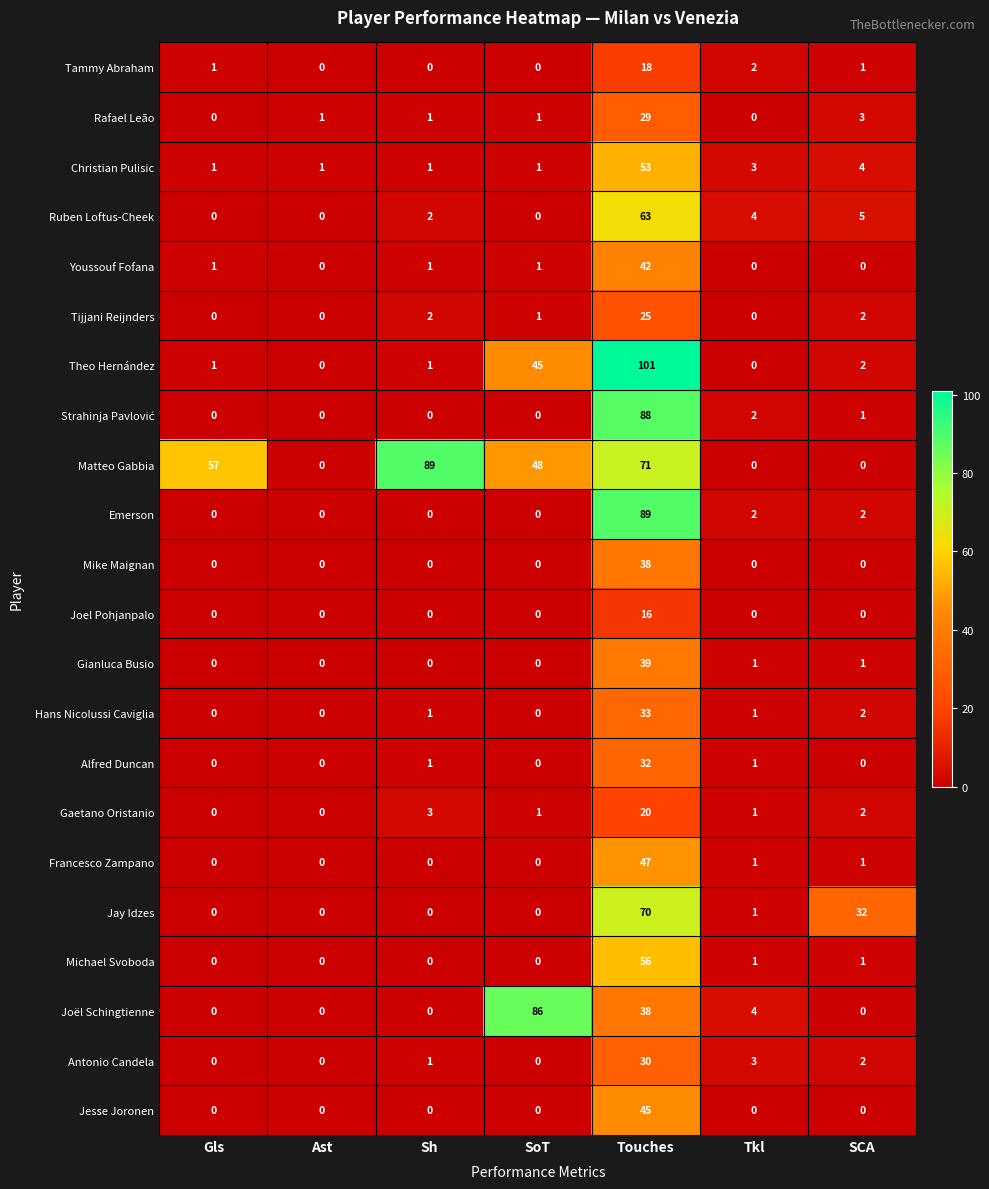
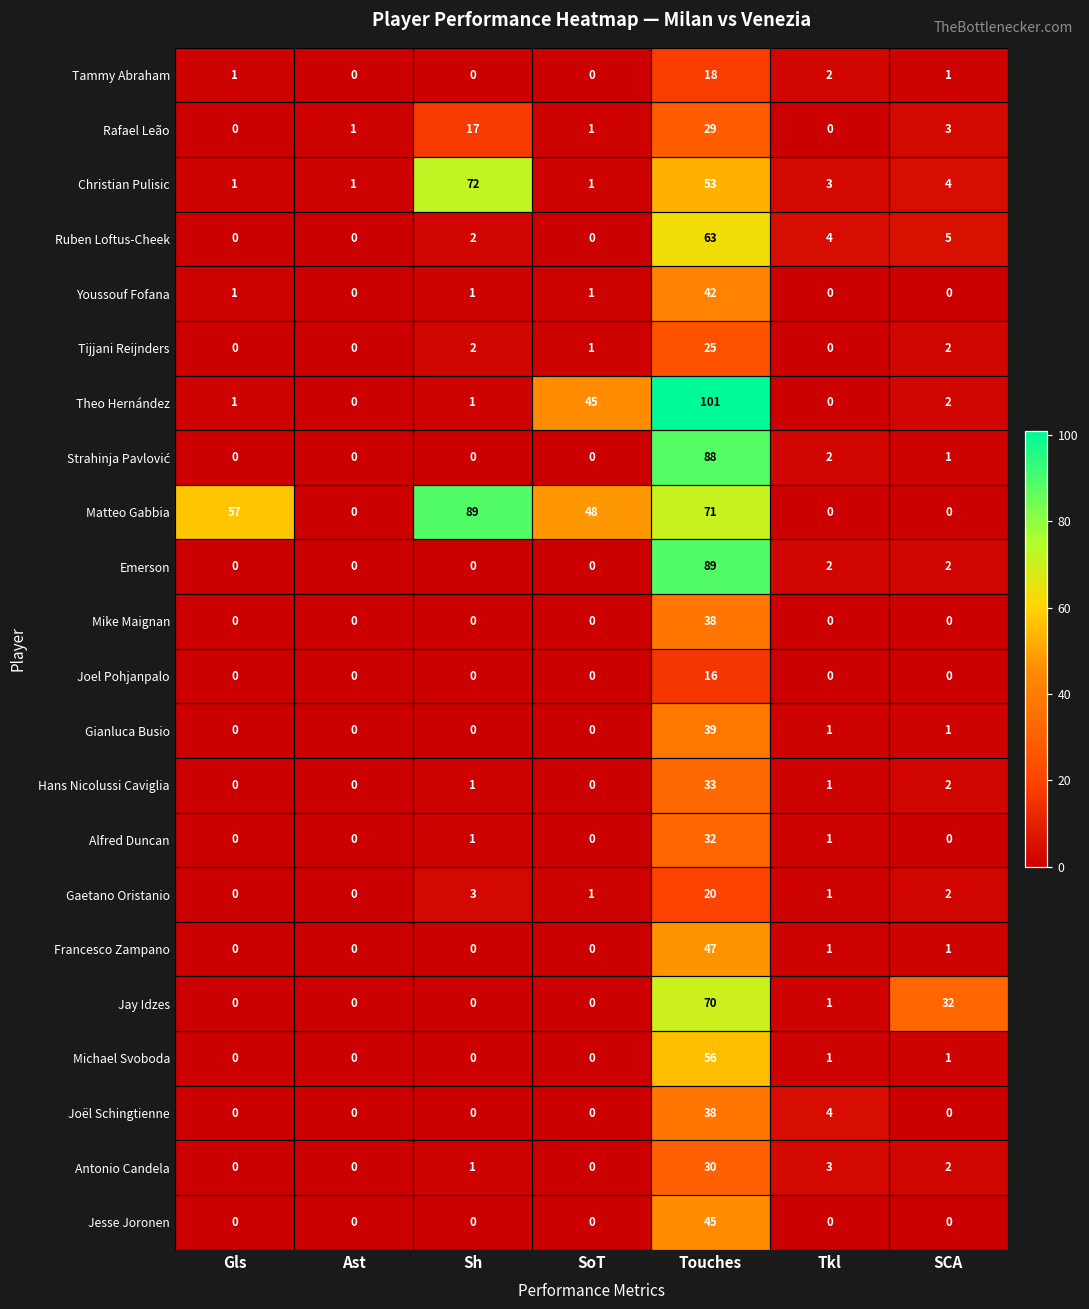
  {
    "Tammy Abraham": {
      "Gls": 1,
      "Ast": 0,
      "Sh": 0,
      "SoT": 0,
      "Touches": 18,
      "Tkl": 2,
      "SCA": 1
    },
    "Rafael Leão": {
      "Gls": 0,
      "Ast": 1,
-     "Sh": 1,
+     "Sh": 17,
      "SoT": 1,
      "Touches": 29,
      "Tkl": 0,
      "SCA": 3
    },
    "Christian Pulisic": {
      "Gls": 1,
      "Ast": 1,
-     "Sh": 1,
+     "Sh": 72,
      "SoT": 1,
      "Touches": 53,
      "Tkl": 3,
      "SCA": 4
    },
    "Ruben Loftus-Cheek": {
      "Gls": 0,
      "Ast": 0,
      "Sh": 2,
      "SoT": 0,
      "Touches": 63,
      "Tkl": 4,
      "SCA": 5
    },
    "Youssouf Fofana": {
      "Gls": 1,
      "Ast": 0,
      "Sh": 1,
      "SoT": 1,
      "Touches": 42,
      "Tkl": 0,
      "SCA": 0
    },
    "Tijjani Reijnders": {
      "Gls": 0,
      "Ast": 0,
      "Sh": 2,
      "SoT": 1,
      "Touches": 25,
      "Tkl": 0,
      "SCA": 2
    },
    "Theo Hernández": {
      "Gls": 1,
      "Ast": 0,
      "Sh": 1,
      "SoT": 45,
      "Touches": 101,
      "Tkl": 0,
      "SCA": 2
    },
    "Strahinja Pavlović": {
      "Gls": 0,
      "Ast": 0,
      "Sh": 0,
      "SoT": 0,
      "Touches": 88,
      "Tkl": 2,
      "SCA": 1
    },
    "Matteo Gabbia": {
      "Gls": 57,
      "Ast": 0,
      "Sh": 89,
      "SoT": 48,
      "Touches": 71,
      "Tkl": 0,
      "SCA": 0
    },
    "Emerson": {
      "Gls": 0,
      "Ast": 0,
      "Sh": 0,
      "SoT": 0,
      "Touches": 89,
      "Tkl": 2,
      "SCA": 2
    },
    "Mike Maignan": {
      "Gls": 0,
      "Ast": 0,
      "Sh": 0,
      "SoT": 0,
      "Touches": 38,
      "Tkl": 0,
      "SCA": 0
    },
    "Joel Pohjanpalo": {
      "Gls": 0,
      "Ast": 0,
      "Sh": 0,
      "SoT": 0,
      "Touches": 16,
      "Tkl": 0,
      "SCA": 0
    },
    "Gianluca Busio": {
      "Gls": 0,
      "Ast": 0,
      "Sh": 0,
      "SoT": 0,
      "Touches": 39,
      "Tkl": 1,
      "SCA": 1
    },
    "Hans Nicolussi Caviglia": {
      "Gls": 0,
      "Ast": 0,
      "Sh": 1,
      "SoT": 0,
      "Touches": 33,
      "Tkl": 1,
      "SCA": 2
    },
    "Alfred Duncan": {
      "Gls": 0,
      "Ast": 0,
      "Sh": 1,
      "SoT": 0,
      "Touches": 32,
      "Tkl": 1,
      "SCA": 0
    },
    "Gaetano Oristanio": {
      "Gls": 0,
      "Ast": 0,
      "Sh": 3,
      "SoT": 1,
      "Touches": 20,
      "Tkl": 1,
      "SCA": 2
    },
    "Francesco Zampano": {
      "Gls": 0,
      "Ast": 0,
      "Sh": 0,
      "SoT": 0,
      "Touches": 47,
      "Tkl": 1,
      "SCA": 1
    },
    "Jay Idzes": {
      "Gls": 0,
      "Ast": 0,
      "Sh": 0,
      "SoT": 0,
      "Touches": 70,
      "Tkl": 1,
      "SCA": 32
    },
    "Michael Svoboda": {
      "Gls": 0,
      "Ast": 0,
      "Sh": 0,
      "SoT": 0,
      "Touches": 56,
      "Tkl": 1,
      "SCA": 1
    },
    "Joël Schingtienne": {
      "Gls": 0,
      "Ast": 0,
      "Sh": 0,
-     "SoT": 86,
+     "SoT": 0,
      "Touches": 38,
      "Tkl": 4,
      "SCA": 0
    },
    "Antonio Candela": {
      "Gls": 0,
      "Ast": 0,
      "Sh": 1,
      "SoT": 0,
      "Touches": 30,
      "Tkl": 3,
      "SCA": 2
    },
    "Jesse Joronen": {
      "Gls": 0,
      "Ast": 0,
      "Sh": 0,
      "SoT": 0,
      "Touches": 45,
      "Tkl": 0,
      "SCA": 0
    }
  }
